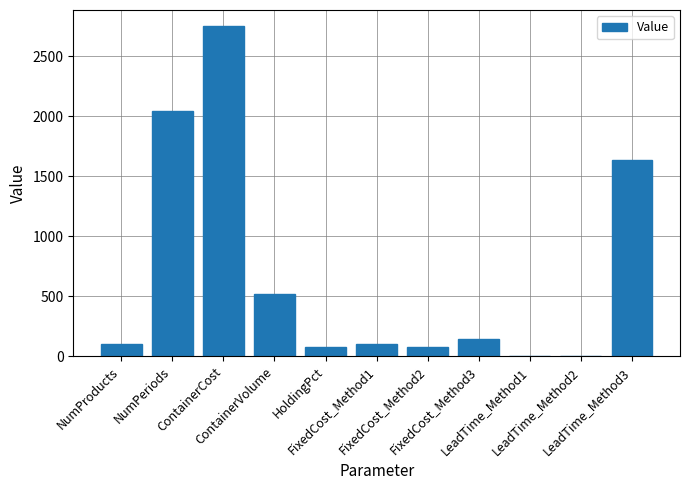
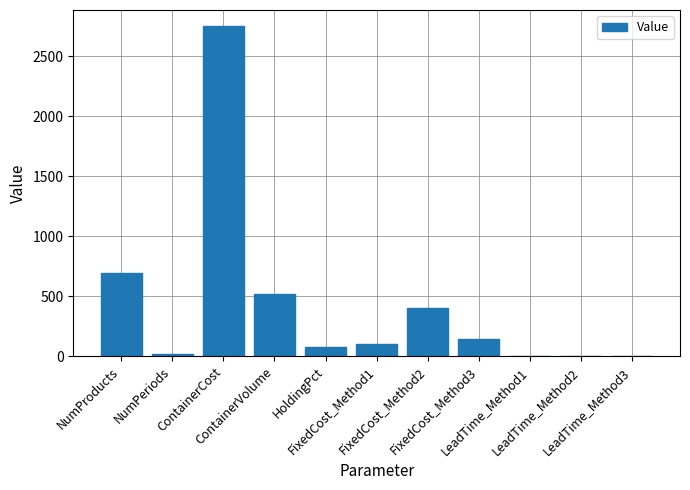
  {
-   "NumProducts": 100,
-   "NumPeriods": 2050,
+   "NumProducts": 700,
+   "NumPeriods": 20,
    "ContainerCost": 2750,
    "ContainerVolume": 520,
    "HoldingPct": 80,
    "FixedCost_Method1": 100,
-   "FixedCost_Method2": 80,
+   "FixedCost_Method2": 400,
    "FixedCost_Method3": 150,
-   "LeadTime_Method3": 1640
+   "LeadTime_Method3": 0
  }
